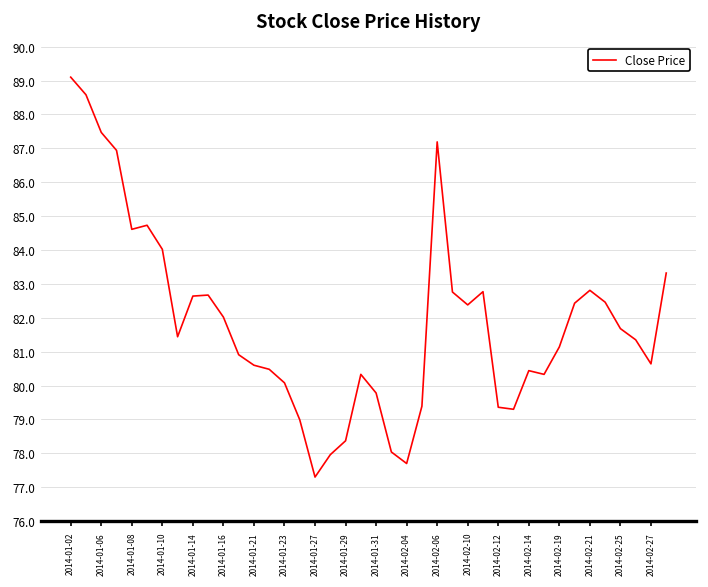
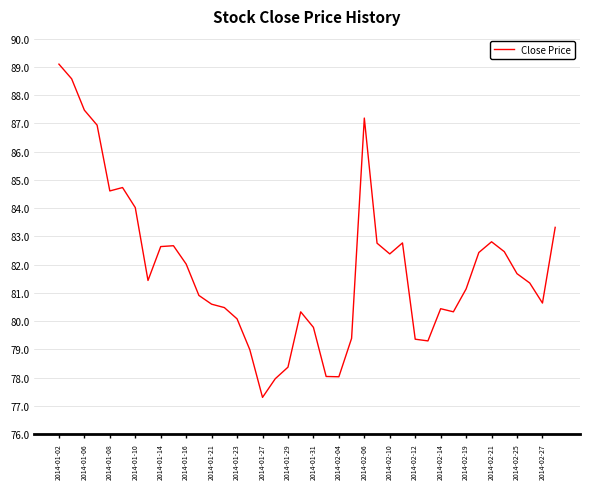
  {
    "2014-01-02": 89.1,
    "2014-01-06": 87.5,
    "2014-01-08": 84.6,
    "2014-01-10": 84.0,
    "2014-01-14": 82.6,
    "2014-01-16": 82.0,
    "2014-01-21": 80.6,
    "2014-01-23": 80.1,
    "2014-01-27": 77.3,
    "2014-01-29": 78.4,
    "2014-01-31": 79.8,
-   "2014-02-04": 77.7,
+   "2014-02-04": 78.0,
    "2014-02-06": 87.2,
    "2014-02-10": 82.4,
    "2014-02-12": 79.4,
    "2014-02-14": 80.4,
    "2014-02-19": 81.1,
    "2014-02-21": 82.8,
    "2014-02-25": 81.7,
    "2014-02-27": 80.6
  }
